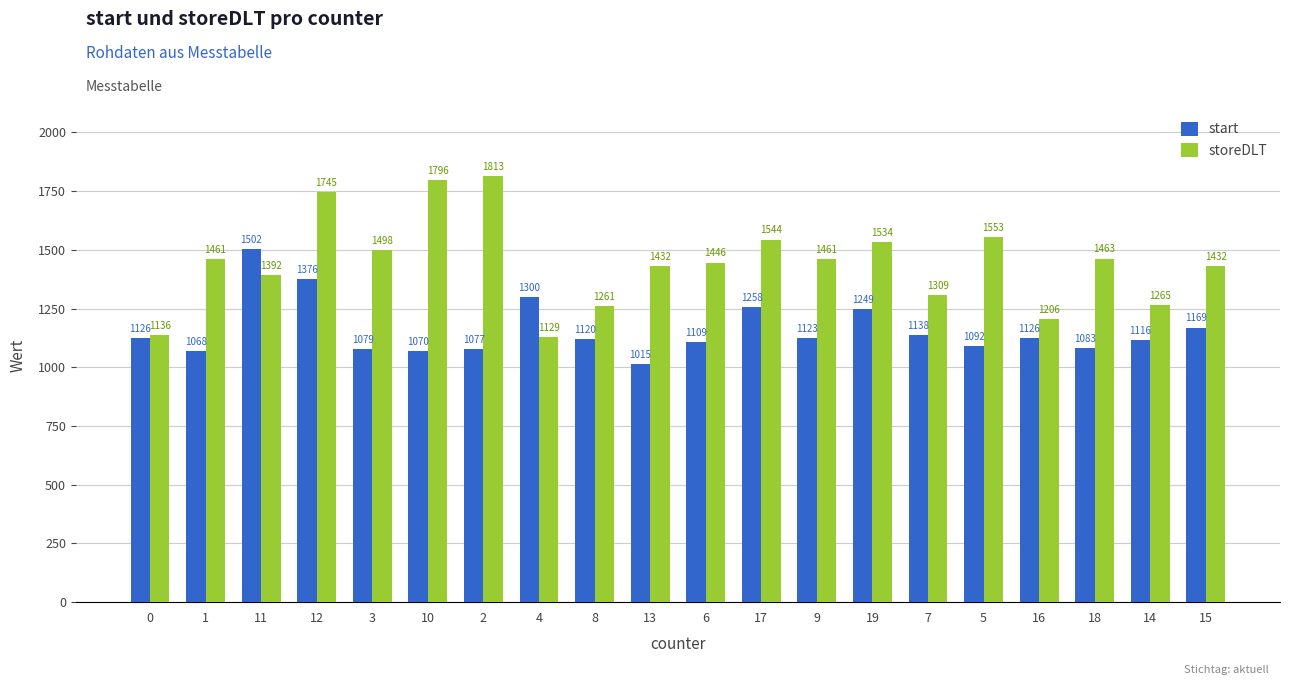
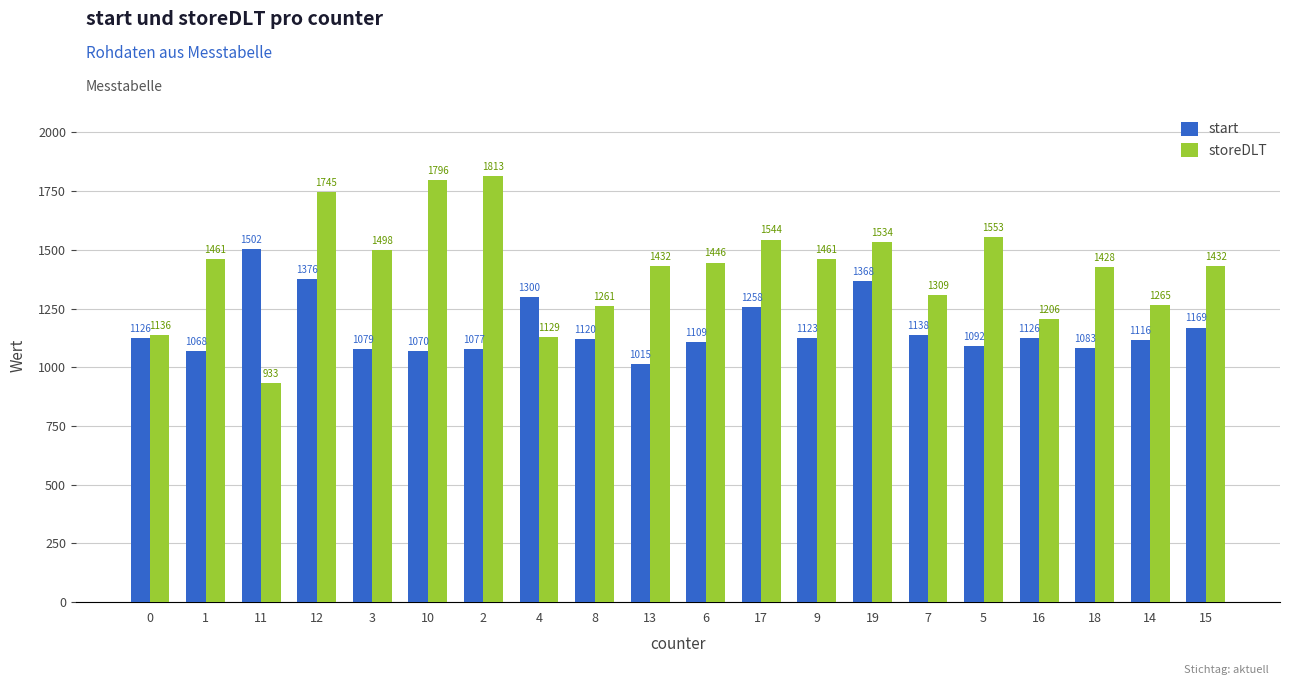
  {
    "start": {
      "0": 1126,
      "1": 1068,
      "11": 1502,
      "12": 1376,
      "3": 1079,
      "10": 1070,
      "2": 1077,
      "4": 1300,
      "8": 1120,
      "13": 1015,
      "6": 1109,
      "17": 1258,
      "9": 1123,
-     "19": 1249,
+     "19": 1368,
      "7": 1138,
      "5": 1092,
      "16": 1126,
      "18": 1083,
      "14": 1116,
      "15": 1169
    },
    "storeDLT": {
      "0": 1136,
      "1": 1461,
-     "11": 1392,
+     "11": 933,
      "12": 1745,
      "3": 1498,
      "10": 1796,
      "2": 1813,
      "4": 1129,
      "8": 1261,
      "13": 1432,
      "6": 1446,
      "17": 1544,
      "9": 1461,
      "19": 1534,
      "7": 1309,
      "5": 1553,
      "16": 1206,
-     "18": 1463,
+     "18": 1428,
      "14": 1265,
      "15": 1432
    }
  }
